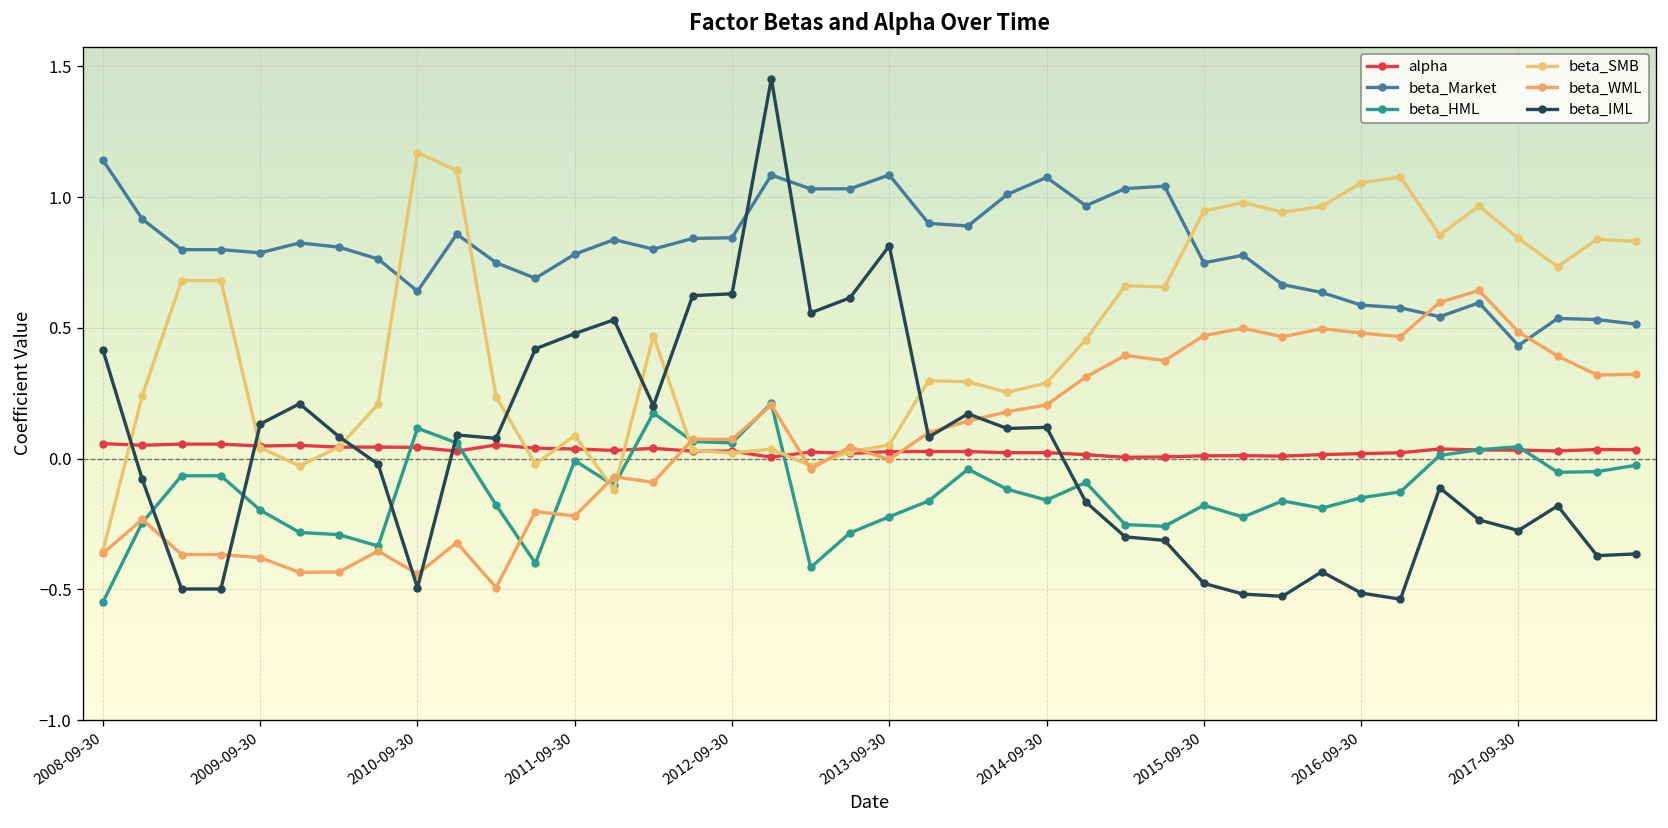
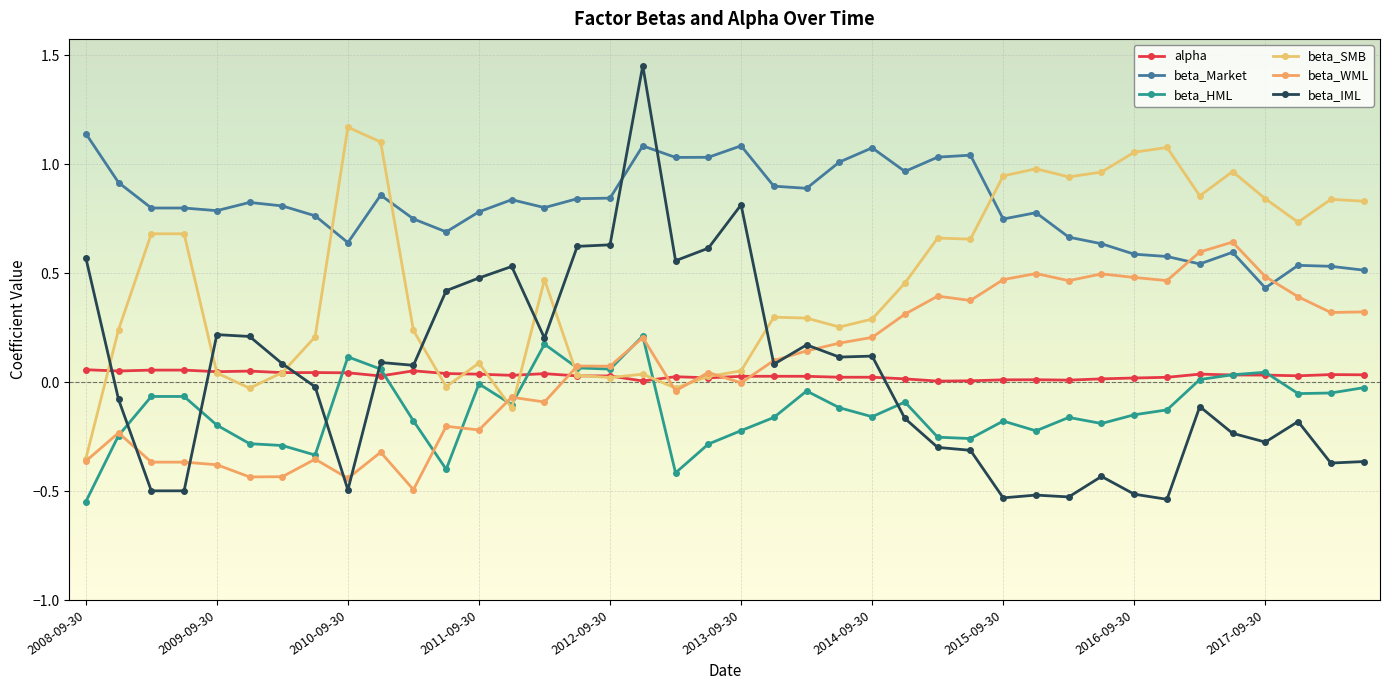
  {
    "alpha": {
      "2008-09-30": 0.06,
      "2010-09-30": 0.04,
      "2011-09-30": 0.04,
      "2013-09-30": 0.03,
      "2014-09-30": 0.02,
      "2015-09-30": 0.01,
      "2016-09-30": 0.02,
      "2017-09-30": 0.03
    },
    "beta_IML": {
-     "2008-09-30": 0.42,
-     "2009-09-30": 0.13,
+     "2008-09-30": 0.57,
+     "2009-09-30": 0.22,
      "2010-09-30": -0.49,
      "2011-09-30": 0.48,
      "2012-09-30": 0.63,
      "2013-09-30": 0.81,
      "2014-09-30": 0.12,
-     "2015-09-30": -0.48,
+     "2015-09-30": -0.53,
      "2016-09-30": -0.51,
      "2017-09-30": -0.28
    }
  }
